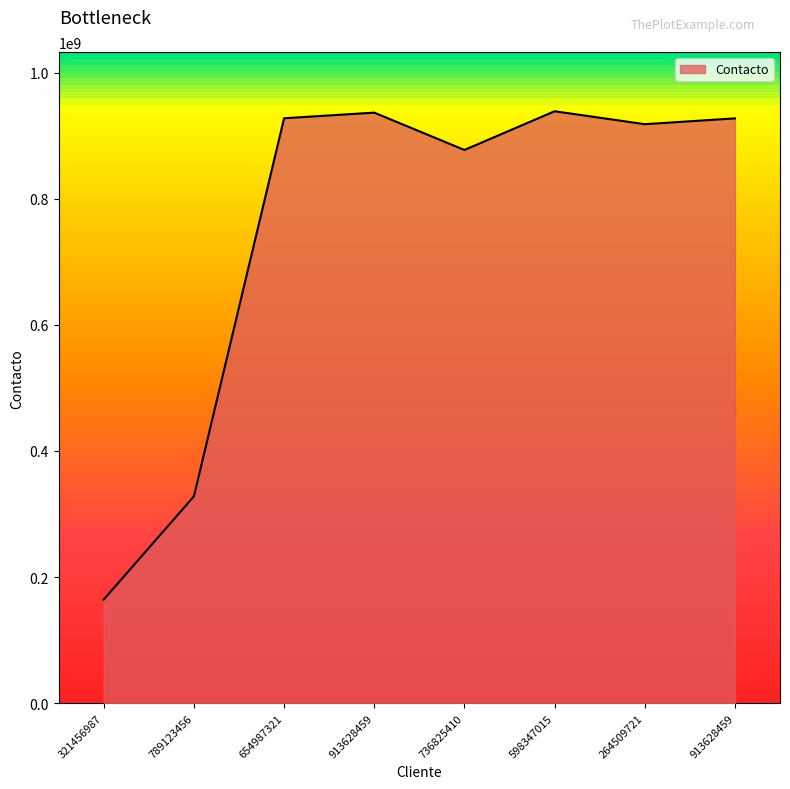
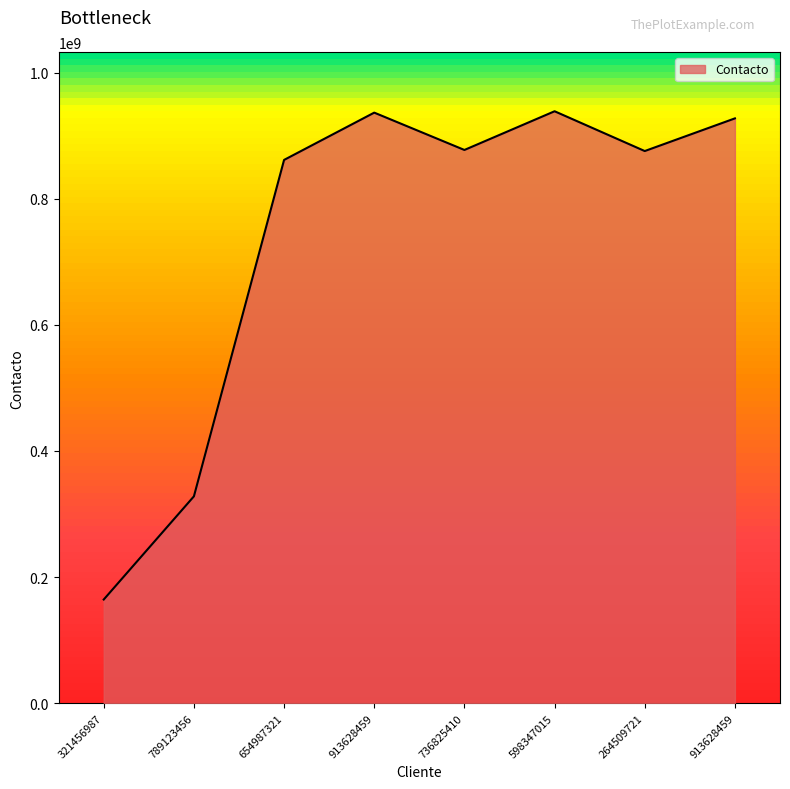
  {
    "321456987": 160000000,
    "789123456": 330000000,
-   "654987321": 930000000,
+   "654987321": 860000000,
    "736825410": 880000000,
    "598347015": 940000000,
-   "264509721": 920000000
+   "264509721": 880000000
  }
